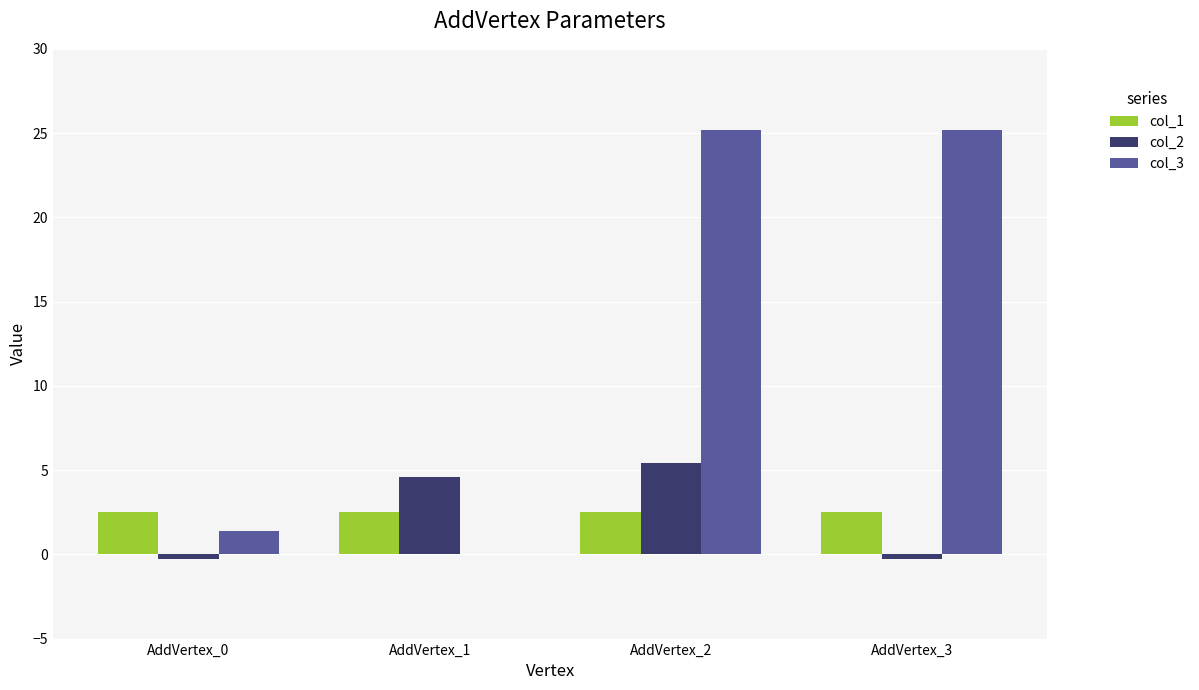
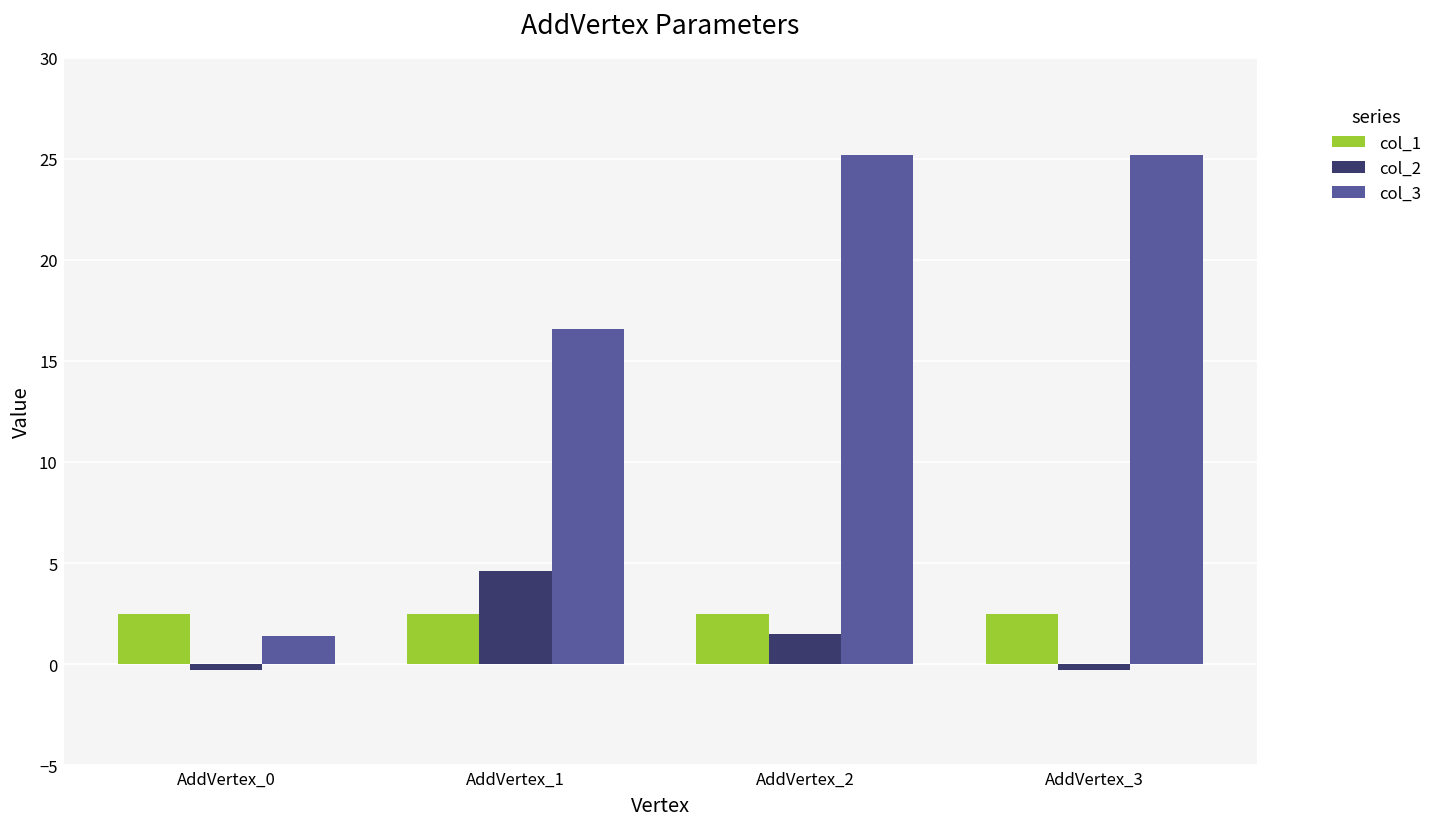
  {
    "col_1": {
      "AddVertex_0": 2.5,
      "AddVertex_1": 2.5,
      "AddVertex_2": 2.5,
      "AddVertex_3": 2.5
    },
    "col_2": {
      "AddVertex_0": -0.3,
      "AddVertex_1": 4.6,
-     "AddVertex_2": 5.4,
+     "AddVertex_2": 1.5,
      "AddVertex_3": -0.3
    },
    "col_3": {
      "AddVertex_0": 1.4,
-     "AddVertex_1": 0.0,
+     "AddVertex_1": 16.6,
      "AddVertex_2": 25.2,
      "AddVertex_3": 25.2
    }
  }
